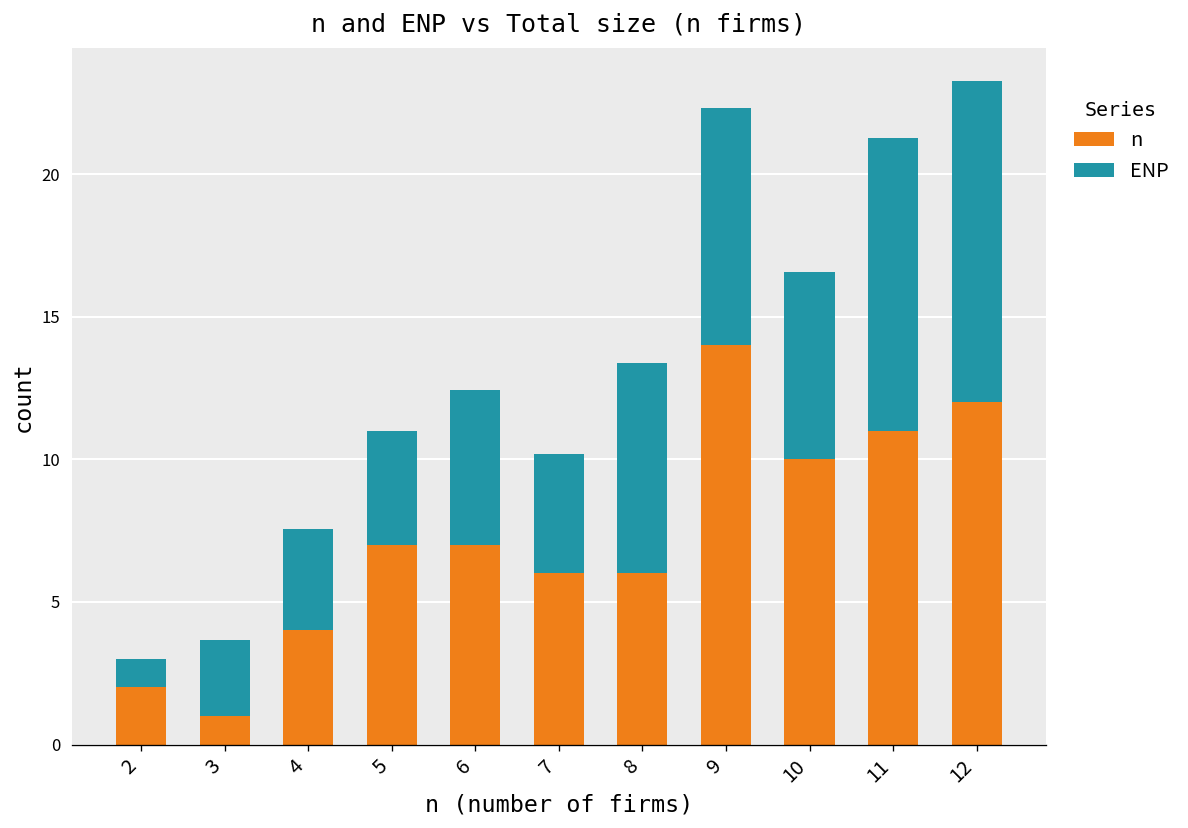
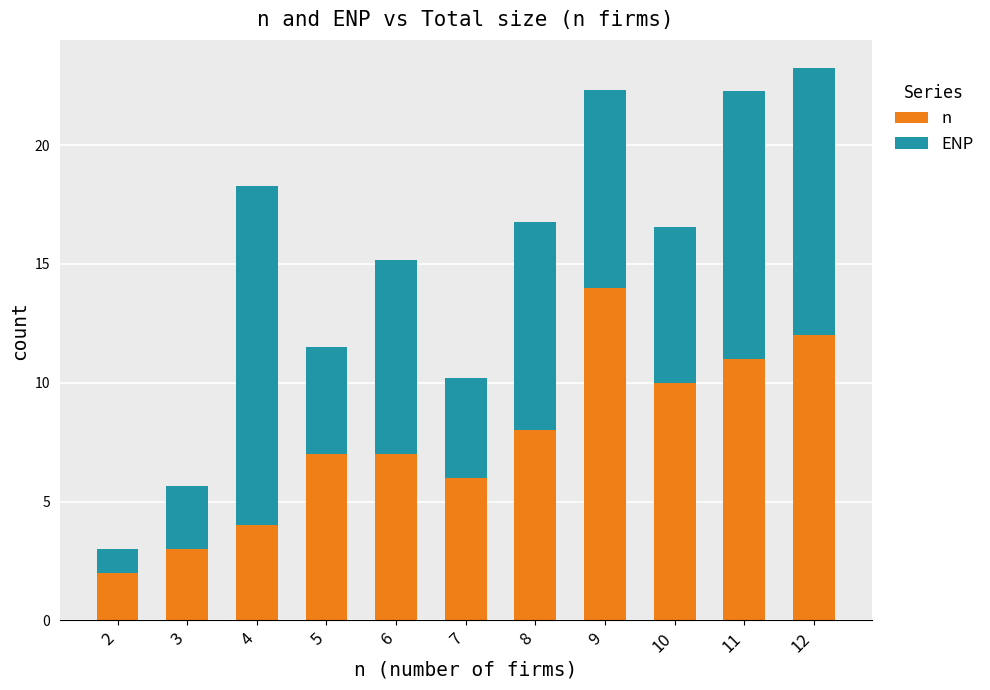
  {
    "n": {
      "2": 2,
-     "3": 1,
+     "3": 3,
      "4": 4,
      "5": 7,
      "6": 7,
      "7": 6,
-     "8": 6,
+     "8": 8,
      "9": 14,
      "10": 10,
      "11": 11,
      "12": 12
    },
    "ENP": {
      "2": 1.0,
      "3": 2.7,
-     "4": 3.6,
-     "5": 4.0,
-     "6": 5.4,
+     "4": 14.3,
+     "5": 4.5,
+     "6": 8.1,
      "7": 4.2,
-     "8": 7.4,
+     "8": 8.7,
      "9": 8.3,
      "10": 6.6,
-     "11": 10.3,
+     "11": 11.3,
      "12": 11.3
    }
  }
